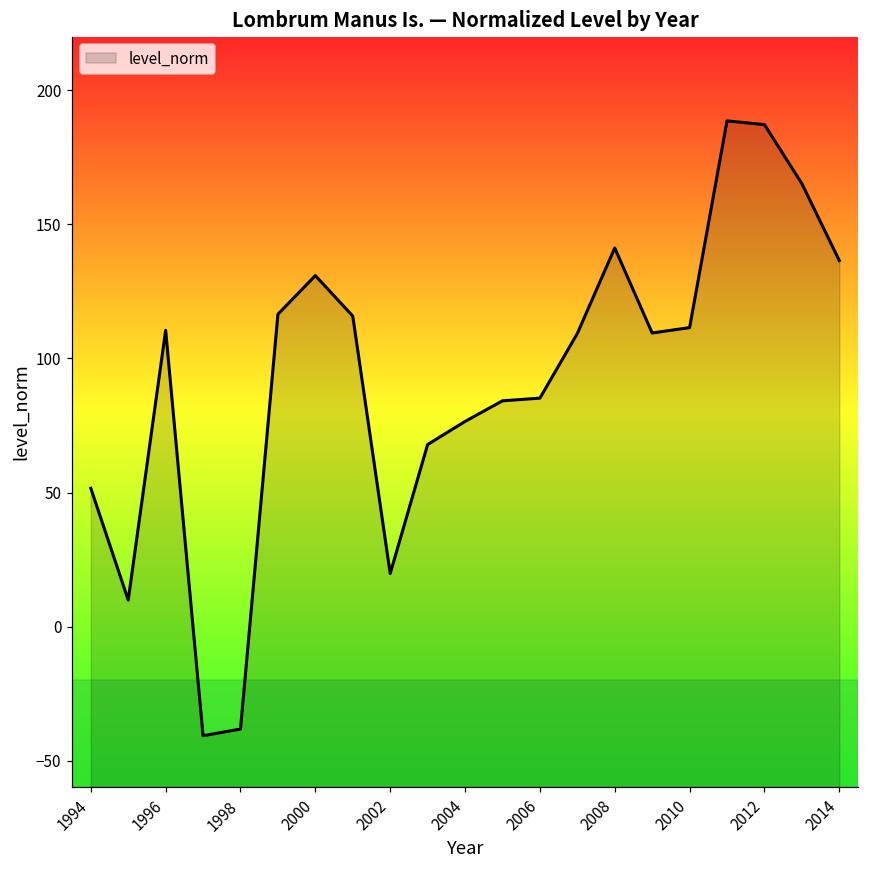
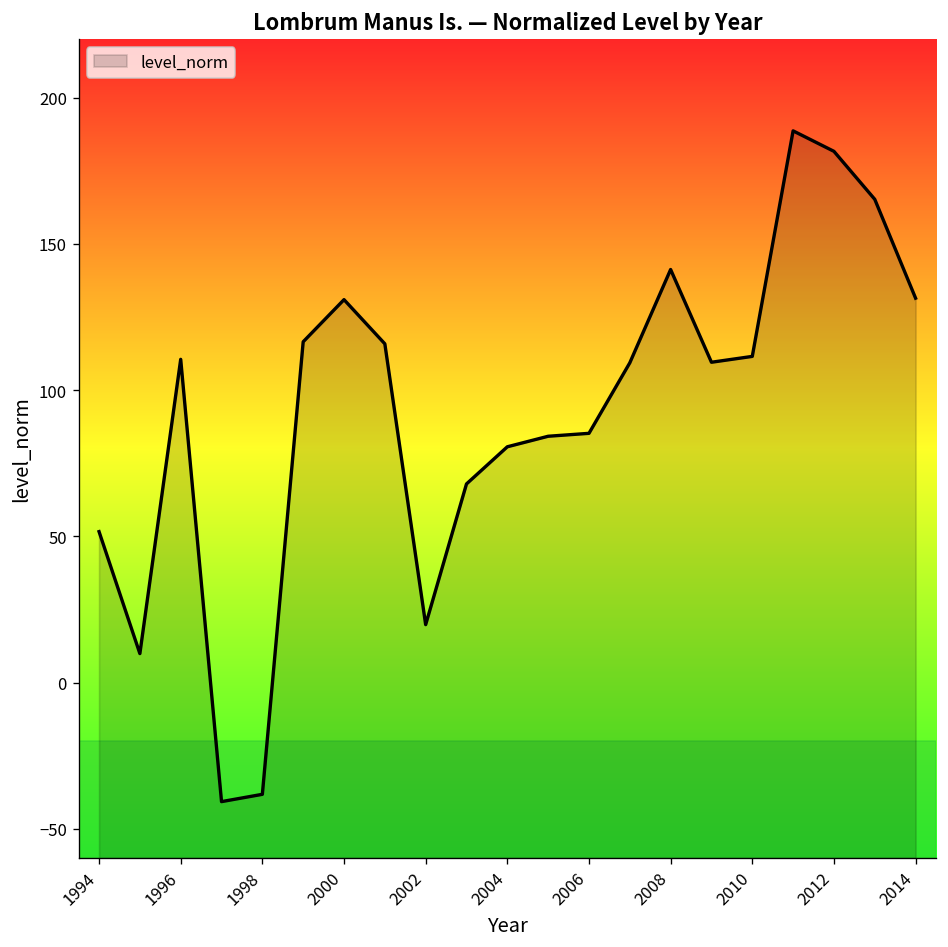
  {
    "1994": 52,
    "1996": 111,
    "2000": 131,
    "2002": 20,
-   "2004": 77,
+   "2004": 81,
    "2006": 85,
    "2008": 141,
    "2010": 112,
-   "2012": 187,
-   "2014": 137
+   "2012": 182,
+   "2014": 131
  }
